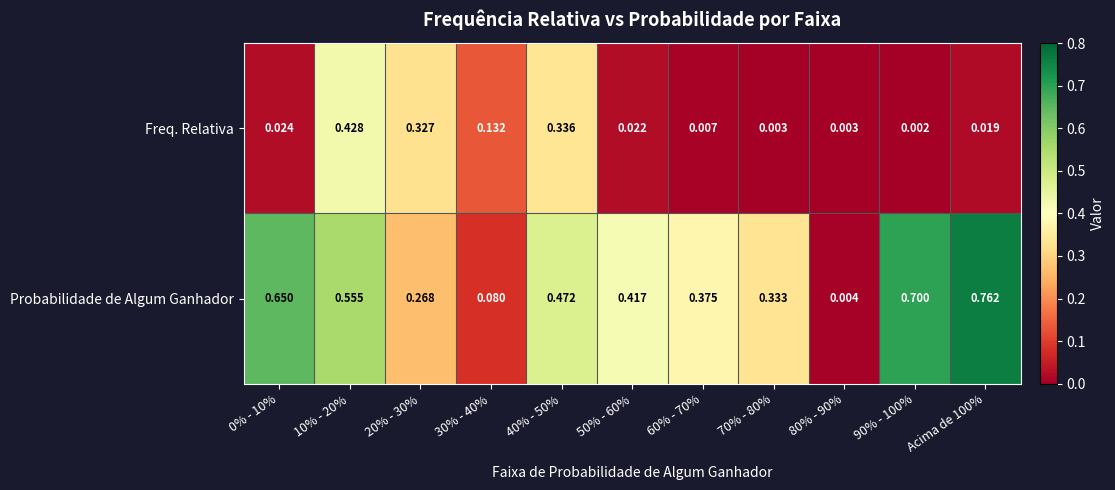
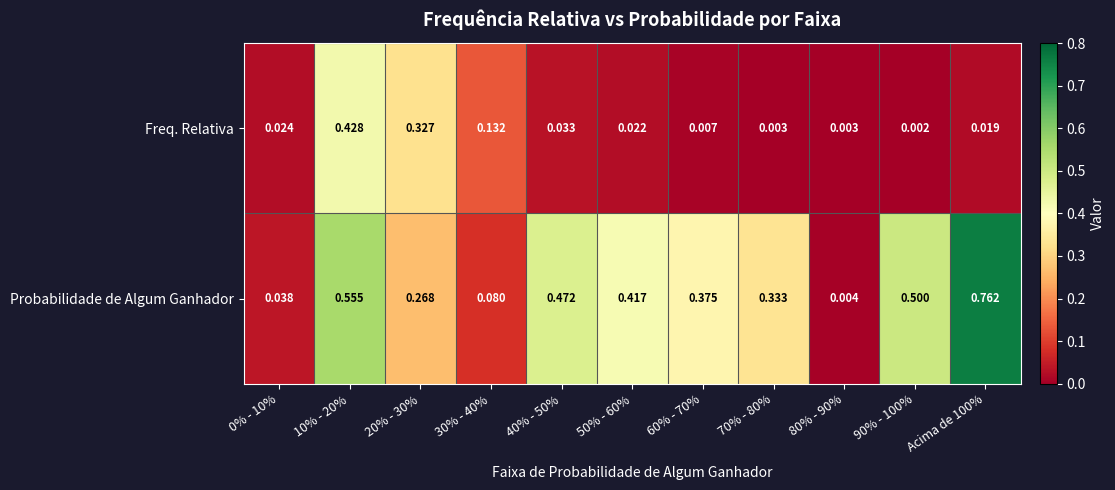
  {
    "Freq. Relativa": {
      "0% - 10%": 0.024,
      "10% - 20%": 0.428,
      "20% - 30%": 0.327,
      "30% - 40%": 0.132,
-     "40% - 50%": 0.336,
+     "40% - 50%": 0.033,
      "50% - 60%": 0.022,
      "60% - 70%": 0.007,
      "70% - 80%": 0.003,
      "80% - 90%": 0.003,
      "90% - 100%": 0.002,
      "Acima de 100%": 0.019
    },
    "Probabilidade de Algum Ganhador": {
-     "0% - 10%": 0.650,
+     "0% - 10%": 0.038,
      "10% - 20%": 0.555,
      "20% - 30%": 0.268,
      "30% - 40%": 0.080,
      "40% - 50%": 0.472,
      "50% - 60%": 0.417,
      "60% - 70%": 0.375,
      "70% - 80%": 0.333,
      "80% - 90%": 0.004,
-     "90% - 100%": 0.700,
+     "90% - 100%": 0.500,
      "Acima de 100%": 0.762
    }
  }
